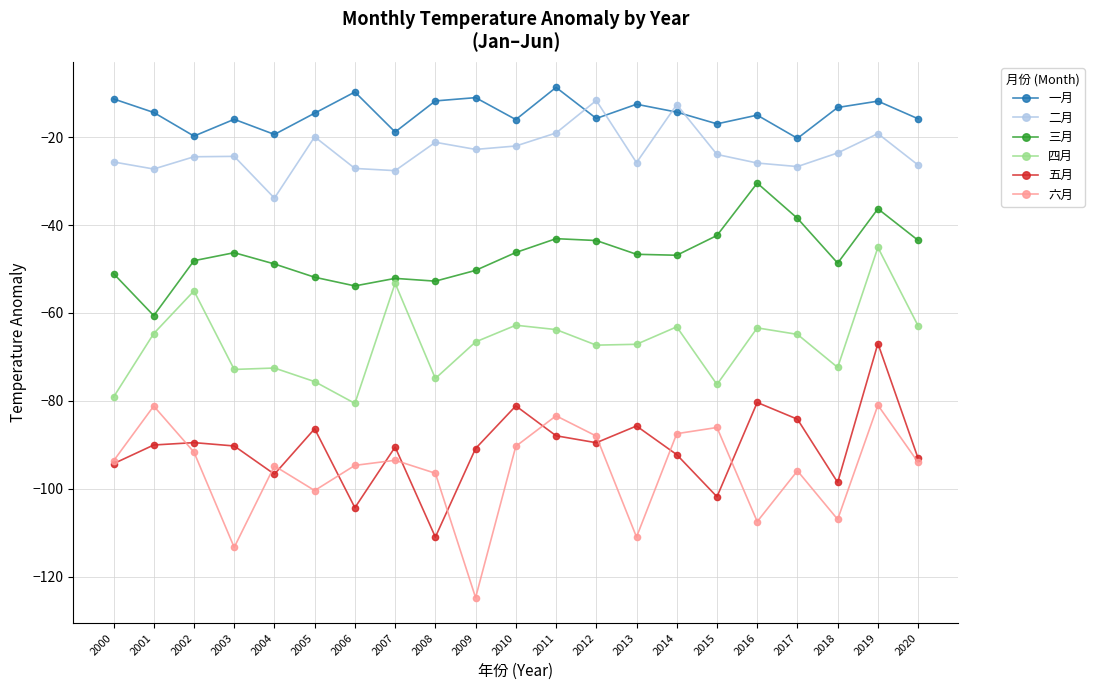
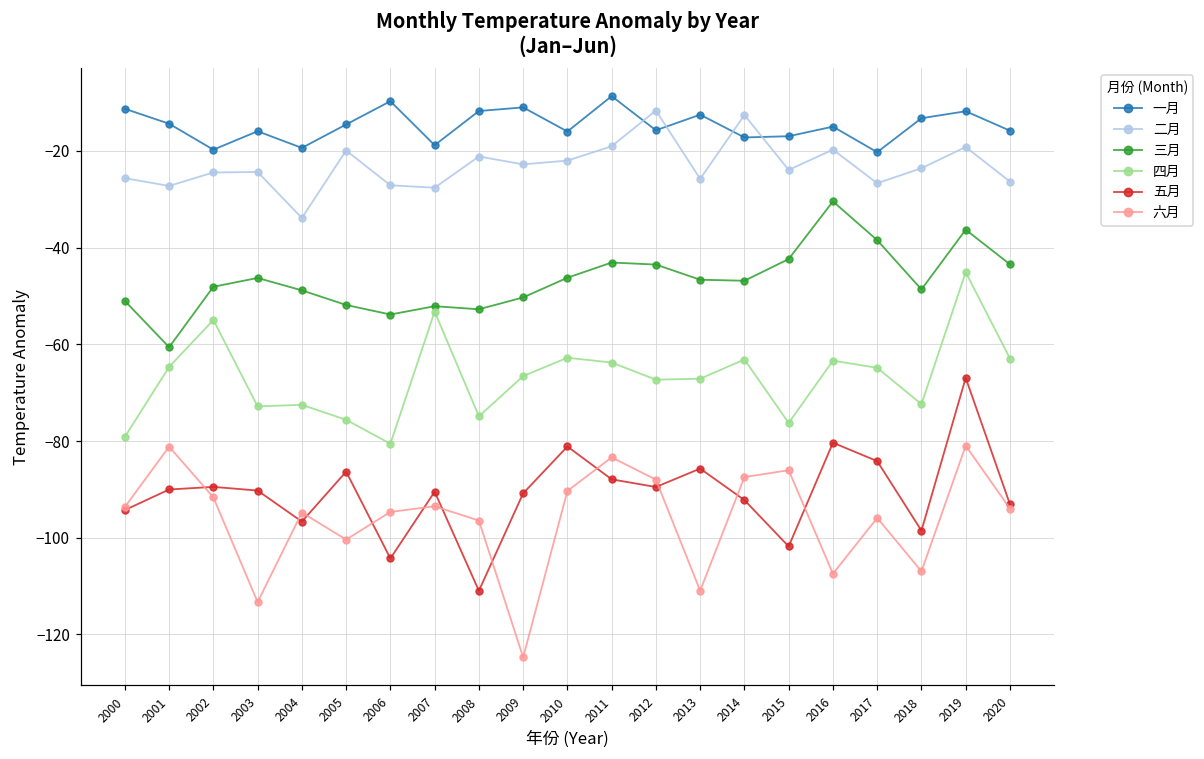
  {
    "一月": {
      "2000": -11,
      "2001": -14,
      "2002": -20,
      "2003": -16,
      "2004": -19,
      "2005": -15,
      "2006": -10,
      "2007": -19,
      "2008": -12,
      "2009": -11,
      "2010": -16,
      "2011": -9,
      "2012": -16,
      "2013": -13,
-     "2014": -14,
+     "2014": -17,
      "2015": -17,
      "2016": -15,
      "2017": -20,
      "2018": -13,
      "2019": -12,
      "2020": -16
    },
    "二月": {
      "2000": -26,
      "2001": -27,
      "2002": -24,
      "2003": -24,
      "2004": -34,
      "2005": -20,
      "2006": -27,
      "2007": -28,
      "2008": -21,
      "2009": -23,
      "2010": -22,
      "2011": -19,
      "2012": -12,
      "2013": -26,
      "2014": -13,
      "2015": -24,
-     "2016": -26,
+     "2016": -20,
      "2017": -27,
      "2018": -24,
      "2019": -19,
      "2020": -26
    },
    "三月": {
      "2000": -51,
      "2001": -61,
      "2002": -48,
      "2003": -46,
      "2004": -49,
      "2005": -52,
      "2006": -54,
      "2007": -52,
      "2008": -53,
      "2009": -50,
      "2010": -46,
      "2011": -43,
      "2012": -44,
      "2013": -47,
      "2014": -47,
      "2015": -42,
      "2016": -30,
      "2017": -38,
      "2018": -49,
      "2019": -36,
      "2020": -43
    },
    "四月": {
      "2000": -79,
      "2001": -65,
      "2002": -55,
      "2003": -73,
      "2004": -73,
      "2005": -76,
      "2006": -81,
      "2007": -53,
      "2008": -75,
      "2009": -67,
      "2010": -63,
      "2011": -64,
      "2012": -67,
      "2013": -67,
      "2014": -63,
      "2015": -76,
      "2016": -63,
      "2017": -65,
      "2018": -72,
      "2019": -45,
      "2020": -63
    },
    "五月": {
      "2000": -94,
      "2001": -90,
      "2002": -89,
      "2003": -90,
      "2004": -97,
      "2005": -86,
      "2006": -104,
      "2007": -90,
      "2008": -111,
      "2009": -91,
      "2010": -81,
      "2011": -88,
      "2012": -90,
      "2013": -86,
      "2014": -92,
      "2015": -102,
      "2016": -80,
      "2017": -84,
      "2018": -99,
      "2019": -67,
      "2020": -93
    },
    "六月": {
      "2000": -94,
      "2001": -81,
      "2002": -92,
      "2003": -113,
      "2004": -95,
      "2005": -100,
      "2006": -95,
      "2007": -94,
      "2008": -96,
      "2009": -125,
      "2010": -90,
      "2011": -83,
      "2012": -88,
      "2013": -111,
      "2014": -87,
      "2015": -86,
      "2016": -107,
      "2017": -96,
      "2018": -107,
      "2019": -81,
      "2020": -94
    }
  }
